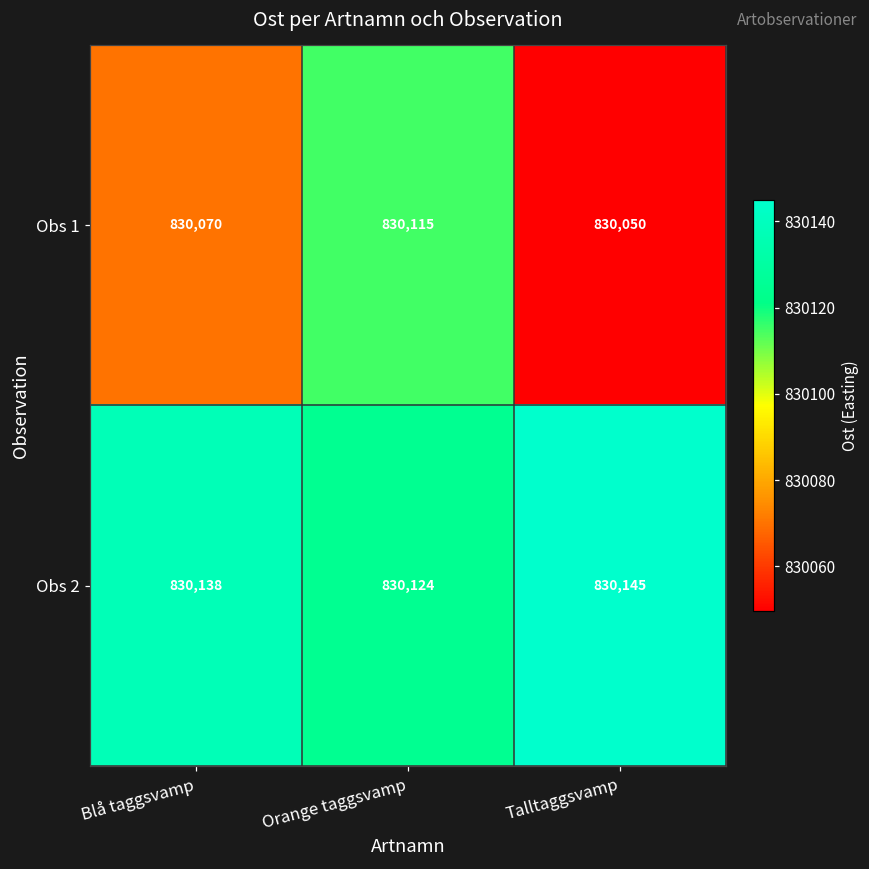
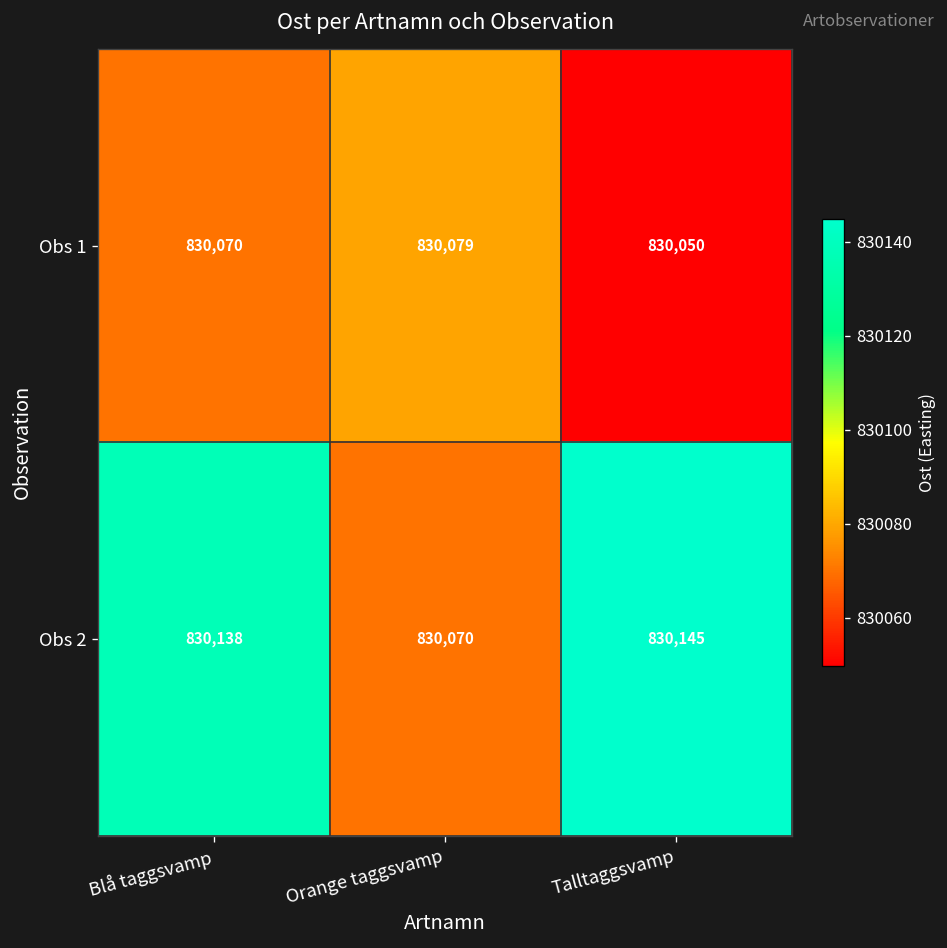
  {
    "Obs 1": {
      "Blå taggsvamp": "830,070",
-     "Orange taggsvamp": "830,115",
+     "Orange taggsvamp": "830,079",
      "Talltaggsvamp": "830,050"
    },
    "Obs 2": {
      "Blå taggsvamp": "830,138",
-     "Orange taggsvamp": "830,124",
+     "Orange taggsvamp": "830,070",
      "Talltaggsvamp": "830,145"
    }
  }
